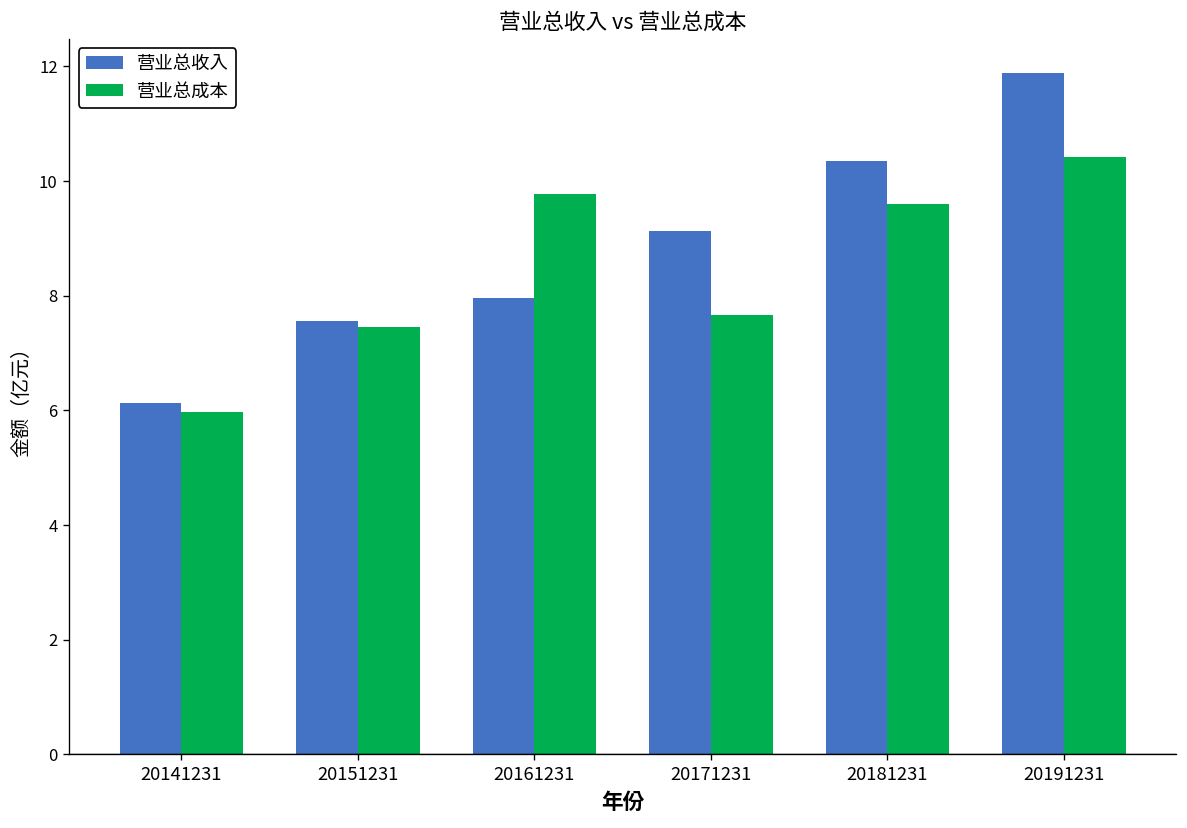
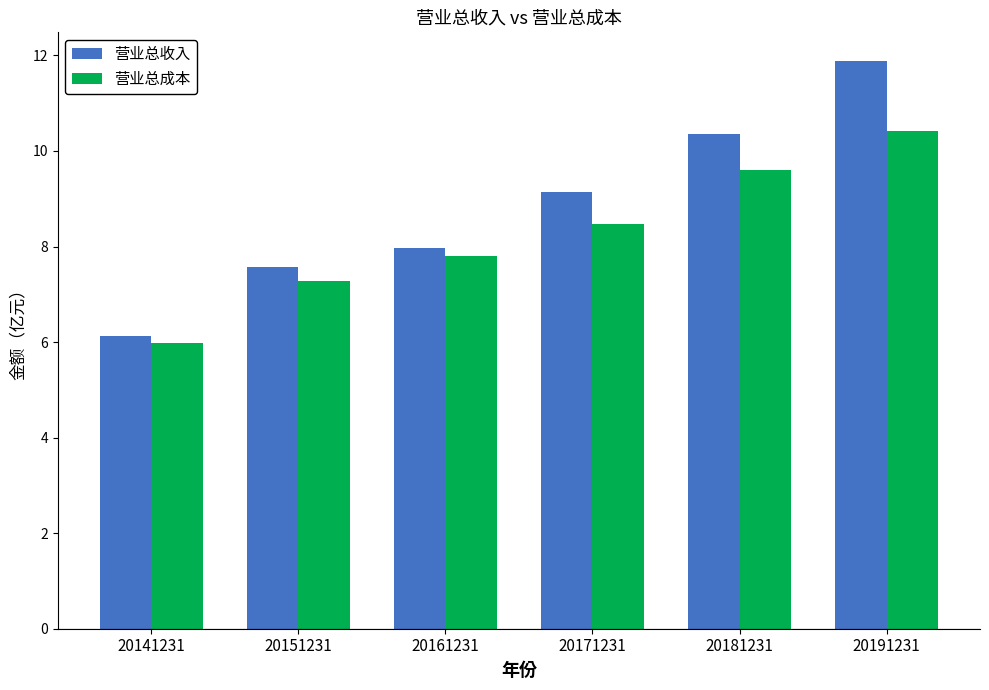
  {
    "营业总收入": {
      "20141231": 6.1,
      "20151231": 7.6,
      "20161231": 8.0,
      "20171231": 9.1,
      "20181231": 10.4,
      "20191231": 11.9
    },
    "营业总成本": {
      "20141231": 6.0,
-     "20151231": 7.5,
-     "20161231": 9.8,
-     "20171231": 7.7,
+     "20151231": 7.3,
+     "20161231": 7.8,
+     "20171231": 8.5,
      "20181231": 9.6,
      "20191231": 10.4
    }
  }
